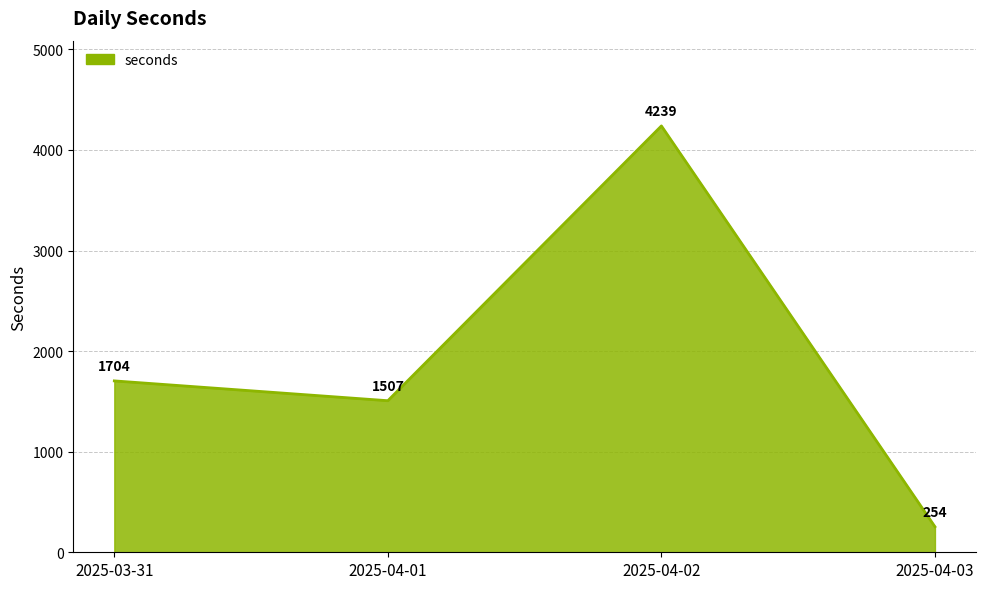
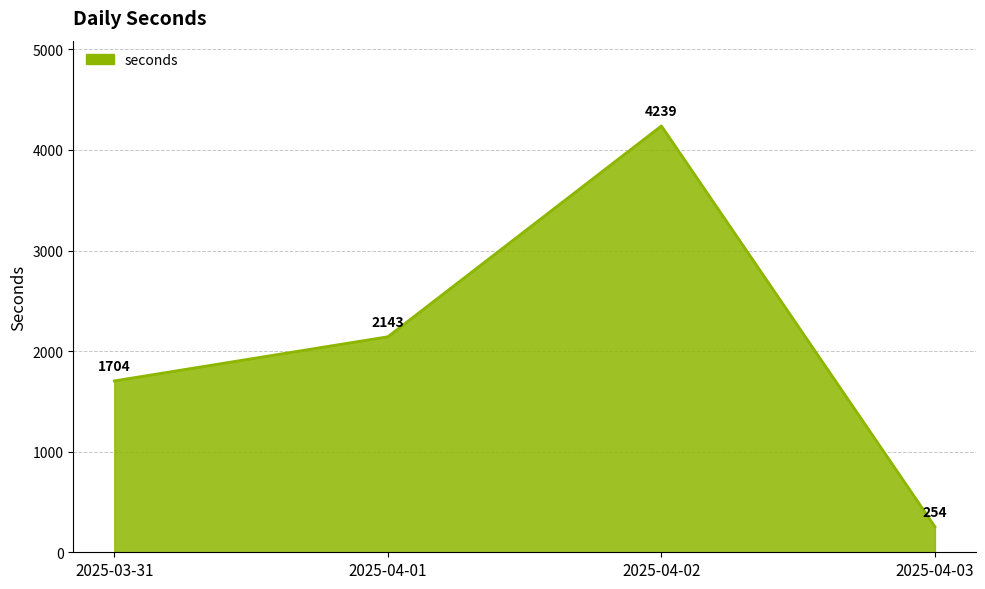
  {
    "2025-03-31": 1704,
-   "2025-04-01": 1507,
+   "2025-04-01": 2143,
    "2025-04-02": 4239,
    "2025-04-03": 254
  }
